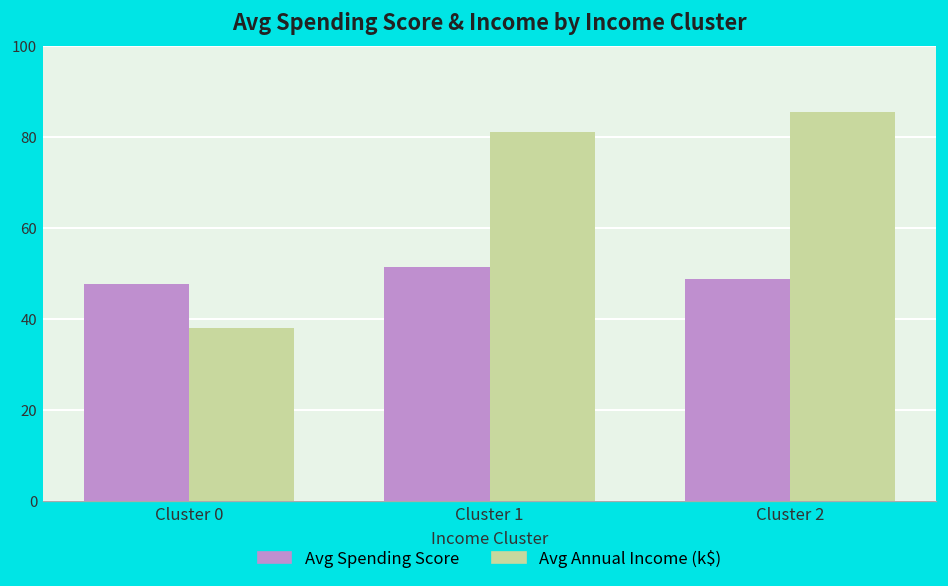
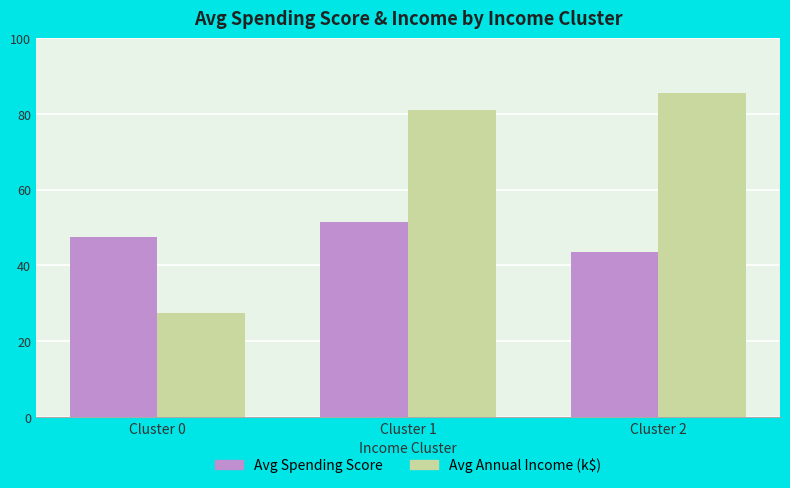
  {
    "Avg Spending Score": {
      "Cluster 0": 48,
      "Cluster 1": 51,
-     "Cluster 2": 49
+     "Cluster 2": 43
    },
    "Avg Annual Income (k$)": {
-     "Cluster 0": 38,
+     "Cluster 0": 27,
      "Cluster 1": 81,
      "Cluster 2": 86
    }
  }
